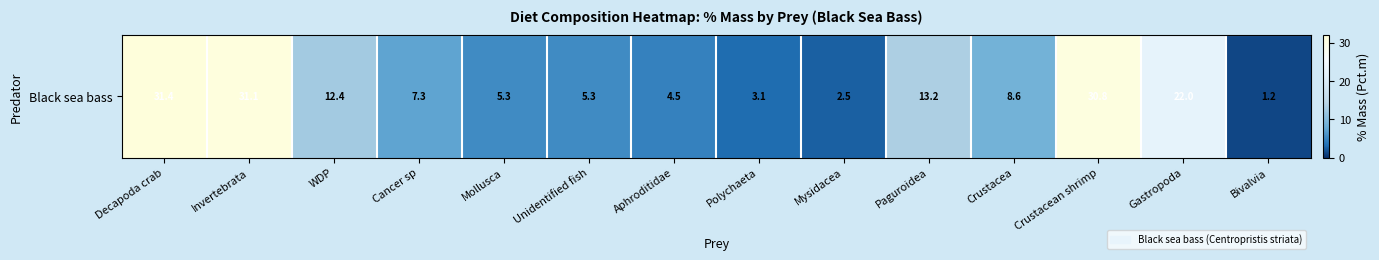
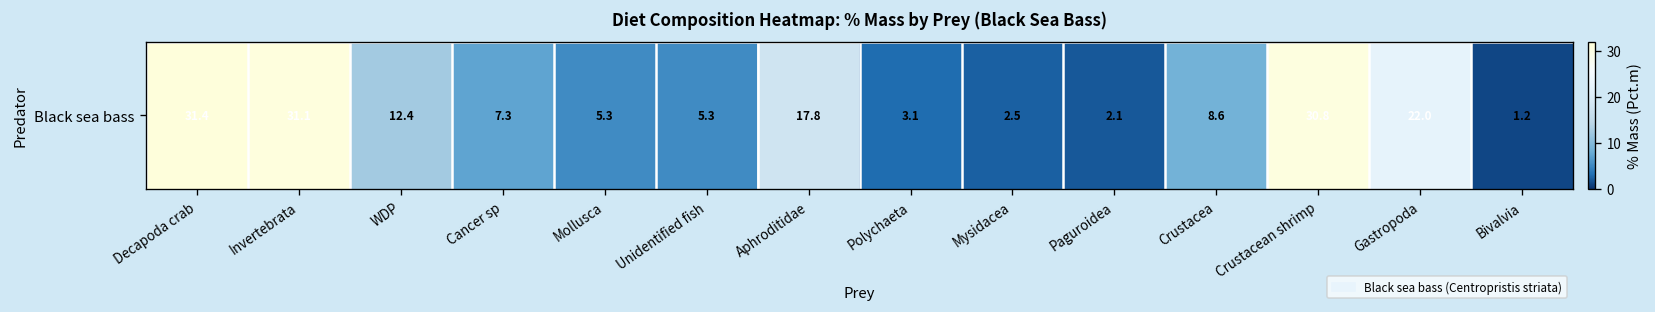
  {
    "Black sea bass": {
      "WDP": 12.4,
      "Cancer sp": 7.3,
      "Mollusca": 5.3,
      "Unidentified fish": 5.3,
-     "Aphroditidae": 4.5,
+     "Aphroditidae": 17.8,
      "Polychaeta": 3.1,
      "Mysidacea": 2.5,
-     "Paguroidea": 13.2,
+     "Paguroidea": 2.1,
      "Crustacea": 8.6,
      "Bivalvia": 1.2
    }
  }
